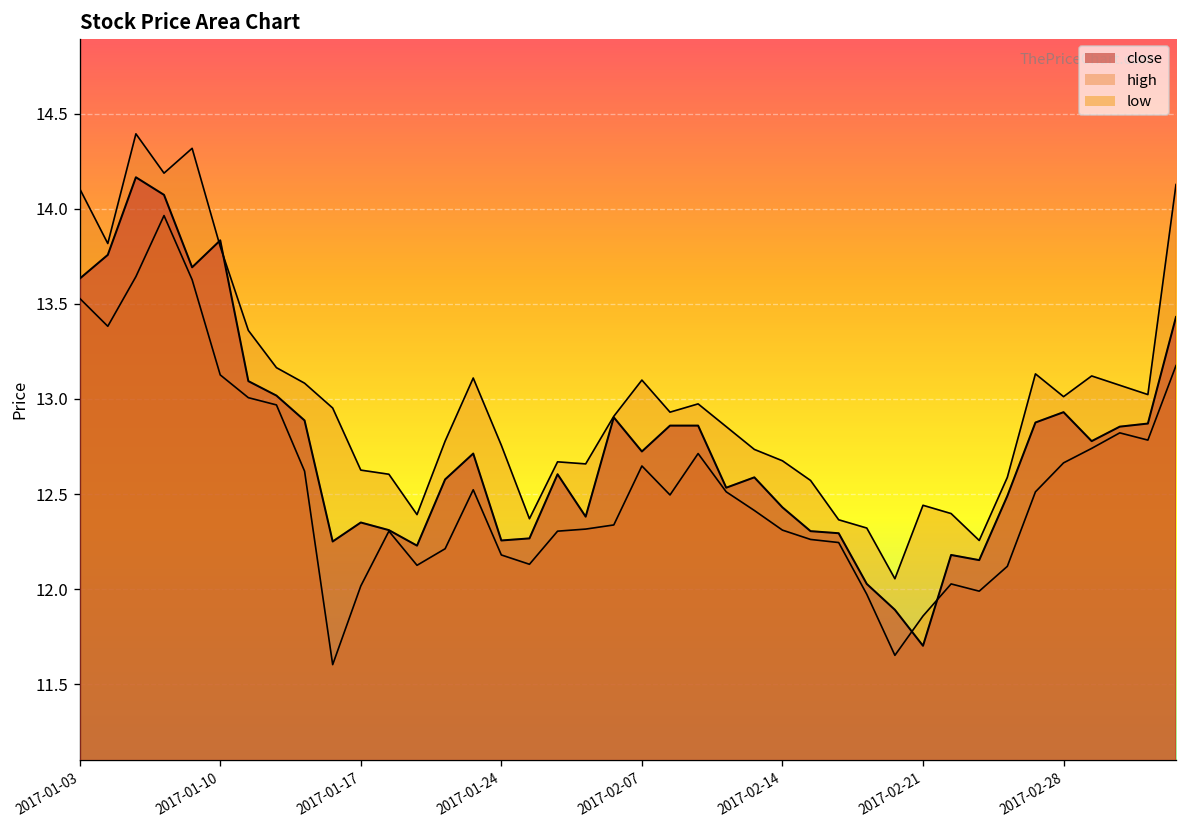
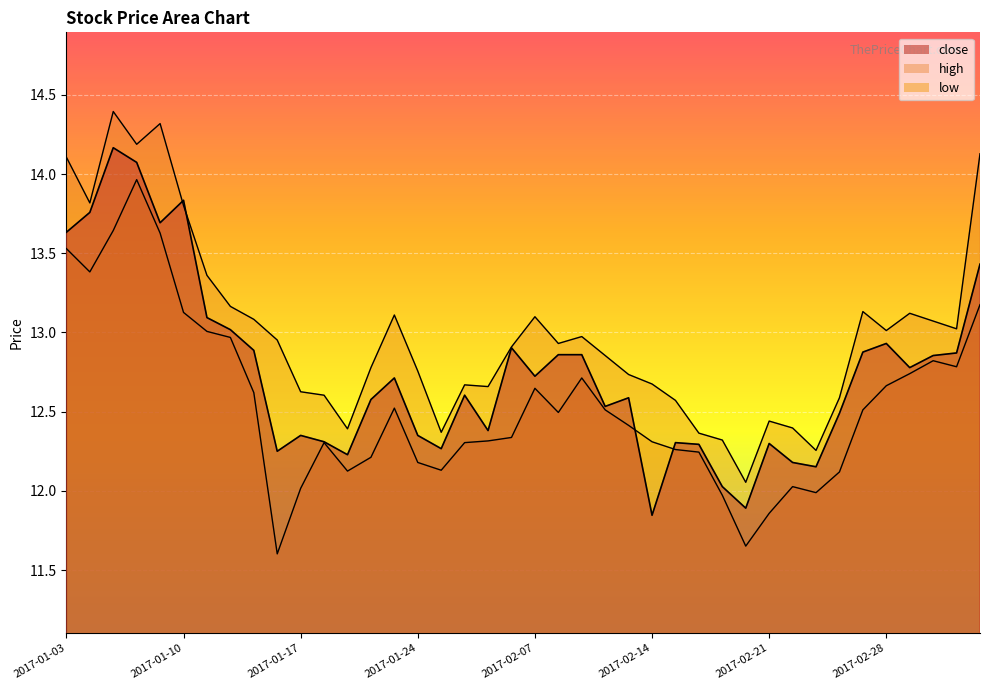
  {
    "close": {
      "2017-01-03": 13.63,
      "2017-01-10": 13.83,
      "2017-01-17": 12.35,
-     "2017-01-24": 12.26,
+     "2017-01-24": 12.35,
      "2017-02-07": 12.72,
-     "2017-02-14": 12.43,
-     "2017-02-21": 11.70,
+     "2017-02-14": 11.85,
+     "2017-02-21": 12.30,
      "2017-02-28": 12.93
    }
  }
